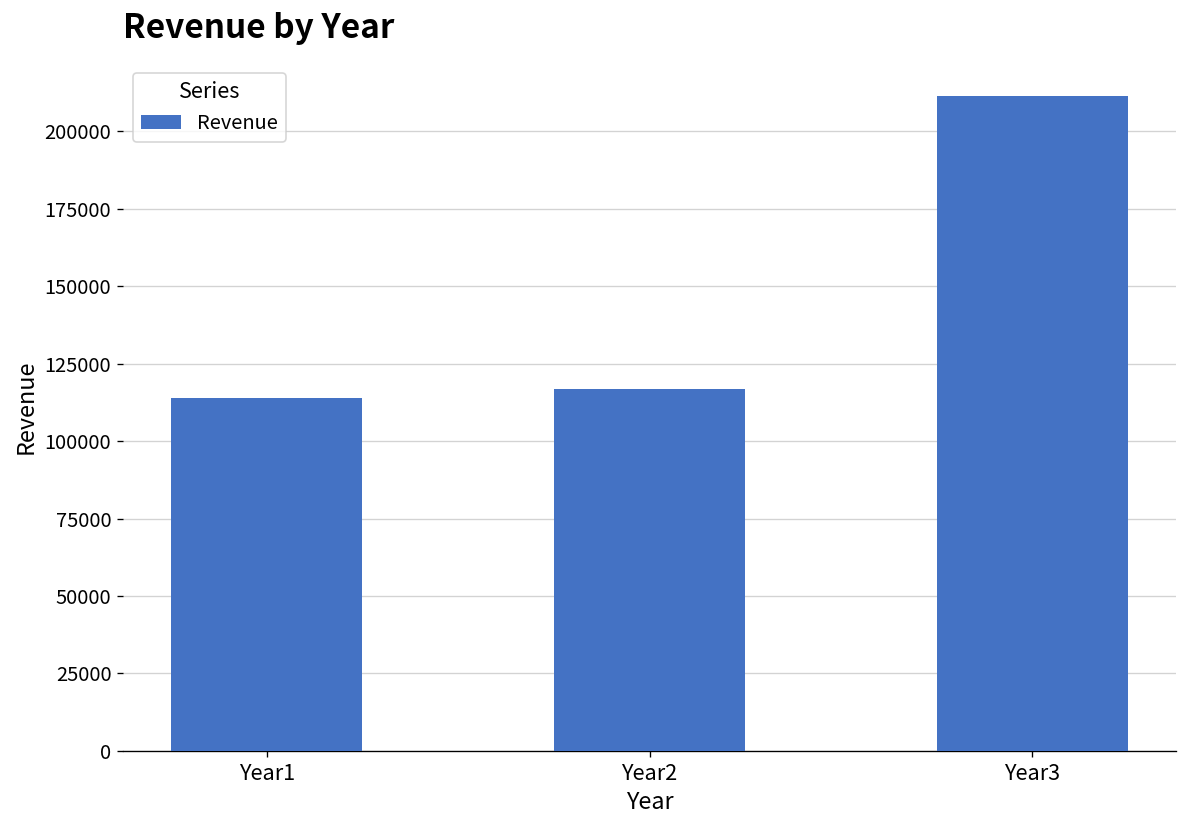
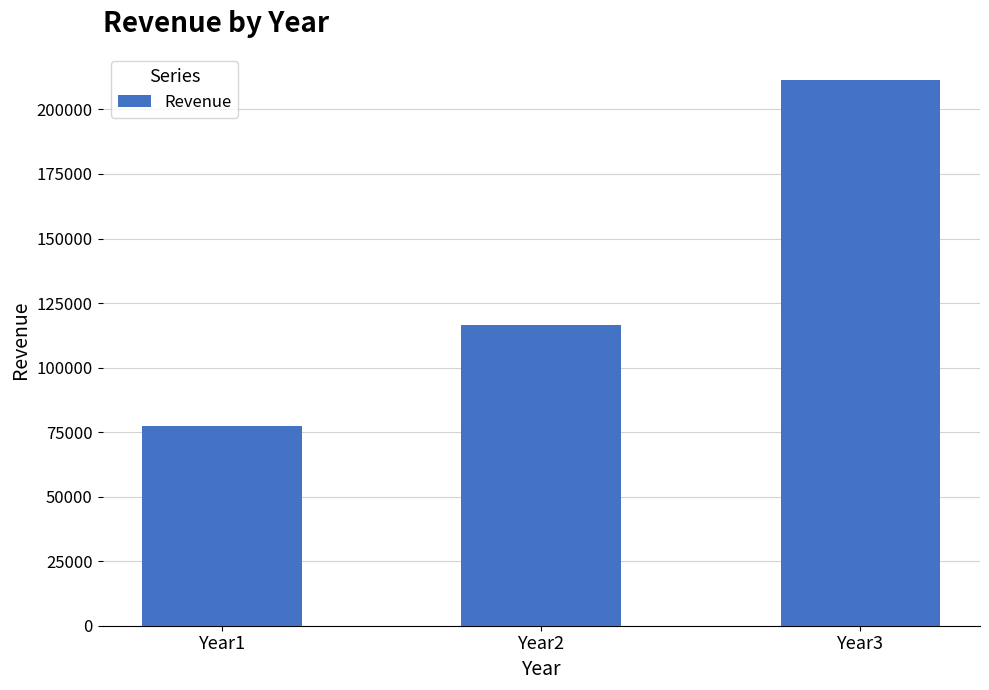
  {
-   "Year1": 114000,
+   "Year1": 77000,
    "Year2": 117000,
    "Year3": 211000
  }
